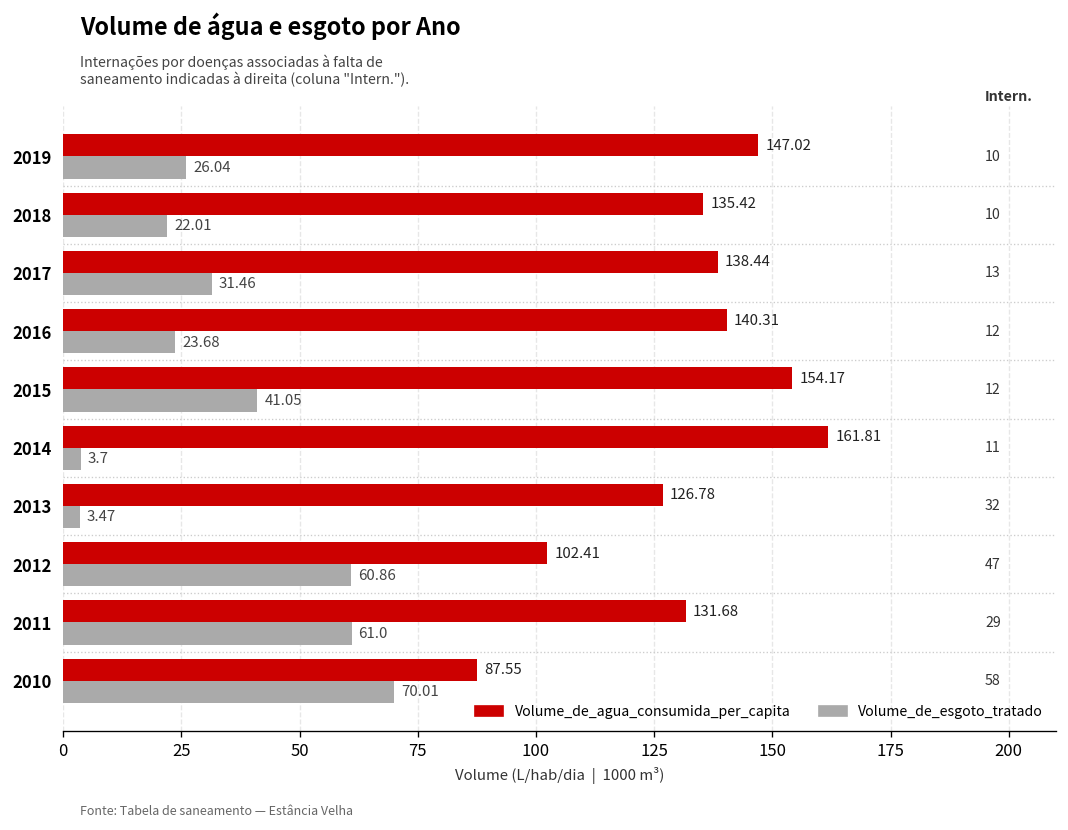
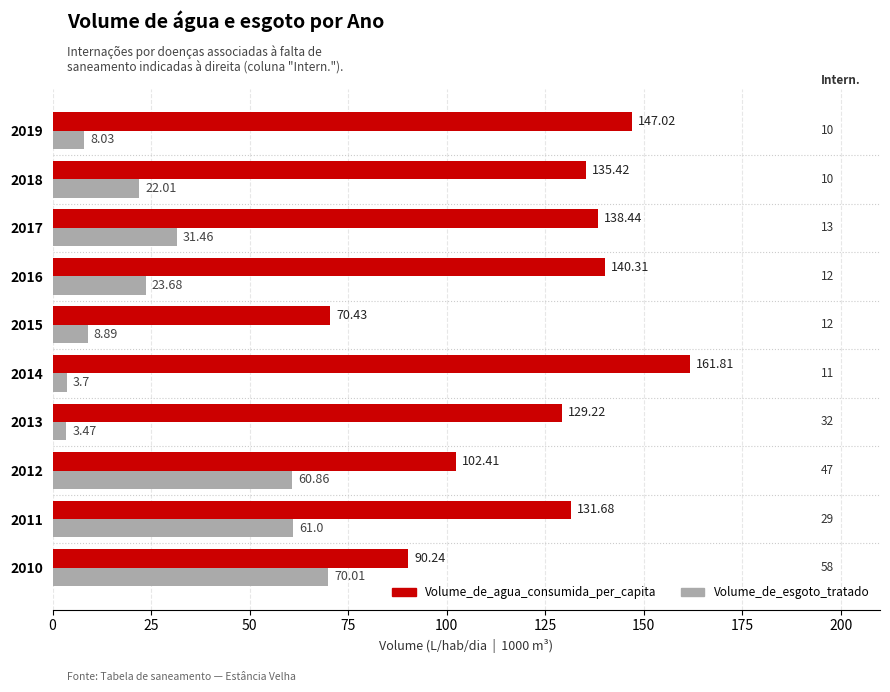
  {
    "Volume_de_agua_consumida_per_capita": {
      "2019": 147.02,
      "2018": 135.42,
      "2017": 138.44,
      "2016": 140.31,
-     "2015": 154.17,
+     "2015": 70.43,
      "2014": 161.81,
-     "2013": 126.78,
+     "2013": 129.22,
      "2012": 102.41,
      "2011": 131.68,
-     "2010": 87.55
+     "2010": 90.24
    },
    "Volume_de_esgoto_tratado": {
-     "2019": 26.04,
+     "2019": 8.03,
      "2018": 22.01,
      "2017": 31.46,
      "2016": 23.68,
-     "2015": 41.05,
+     "2015": 8.89,
      "2014": 3.7,
      "2013": 3.47,
      "2012": 60.86,
      "2011": 61.0,
      "2010": 70.01
    }
  }
